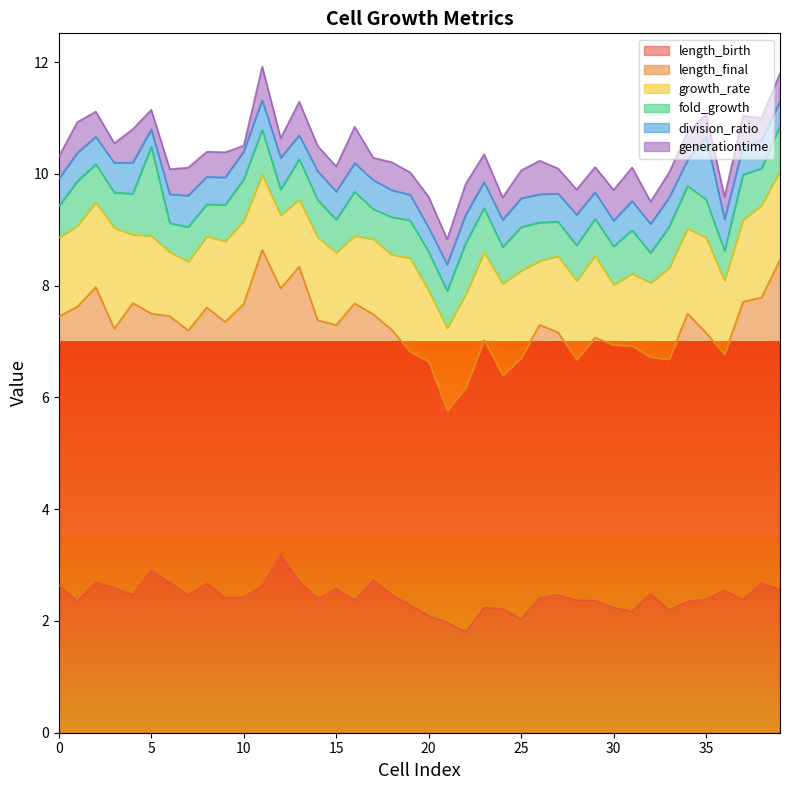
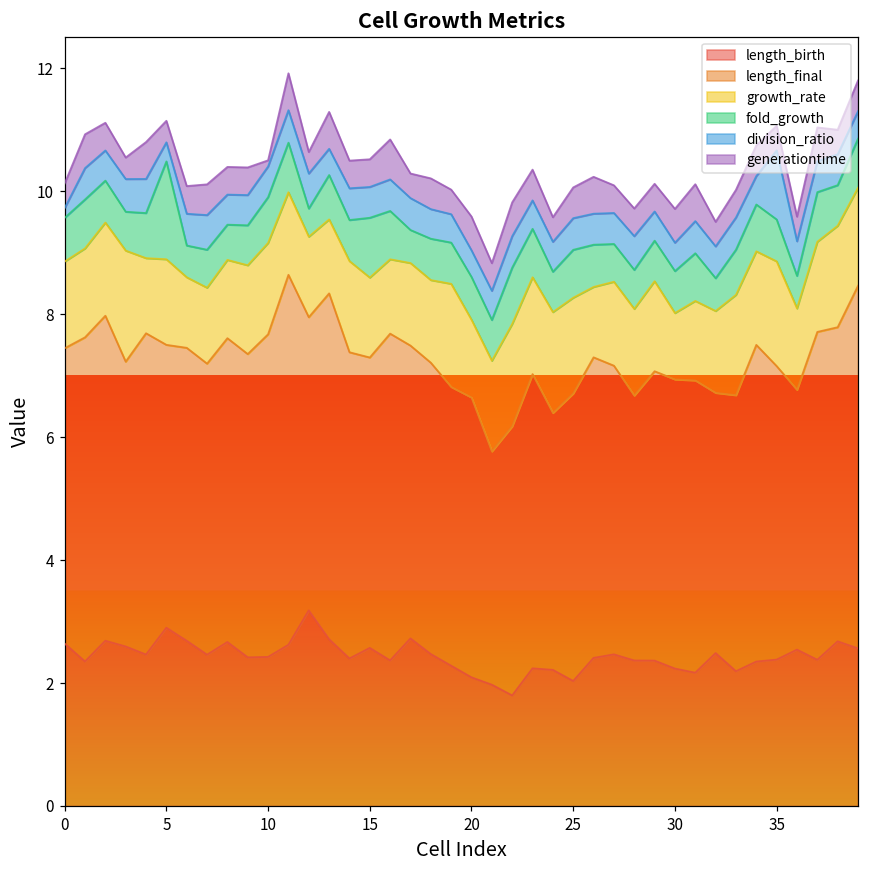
  {
    "growth_rate": {
      "0": 1.4,
      "5": 1.4,
      "10": 1.5,
      "15": 1.3,
      "20": 1.3,
      "25": 1.6,
      "30": 1.1,
      "35": 1.7
    },
    "fold_growth": {
-     "0": 0.6,
+     "0": 0.7,
      "5": 1.6,
      "10": 0.7,
-     "15": 0.6,
+     "15": 1.0,
      "20": 0.7,
      "25": 0.8,
      "30": 0.7,
      "35": 0.7
    },
    "division_ratio": {
-     "0": 0.5,
+     "0": 0.2,
      "5": 0.3,
      "10": 0.5,
      "15": 0.5,
      "20": 0.4,
      "25": 0.5,
      "30": 0.5
    },
    "generationtime": {
      "0": 0.4,
      "5": 0.3,
      "10": 0.1,
      "15": 0.5,
      "20": 0.6,
      "25": 0.5,
      "30": 0.6
    }
  }
